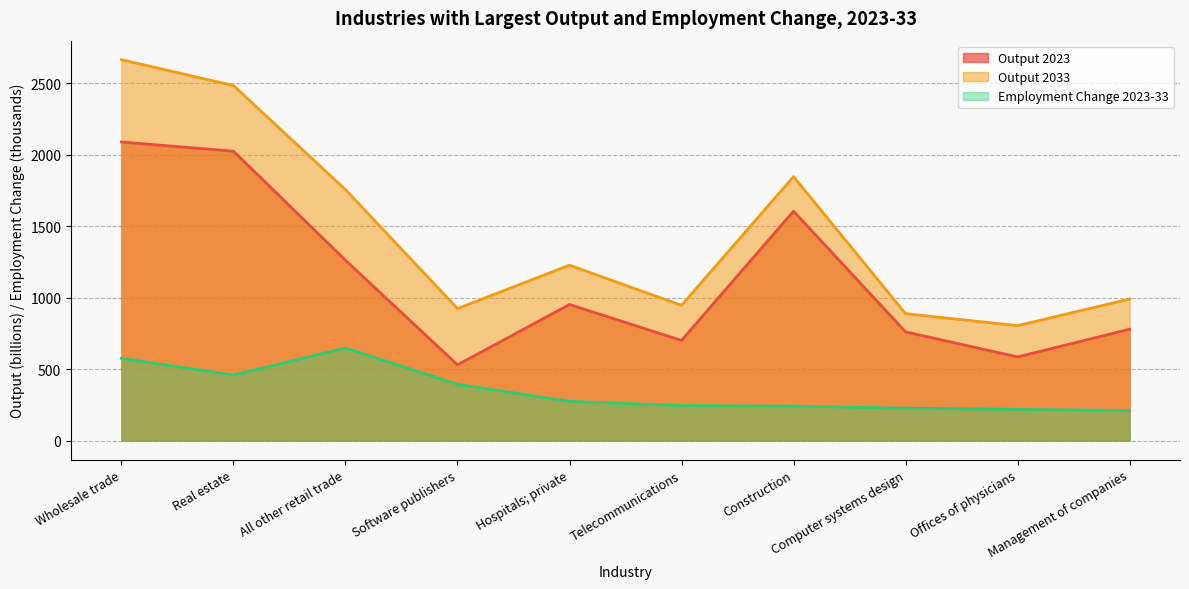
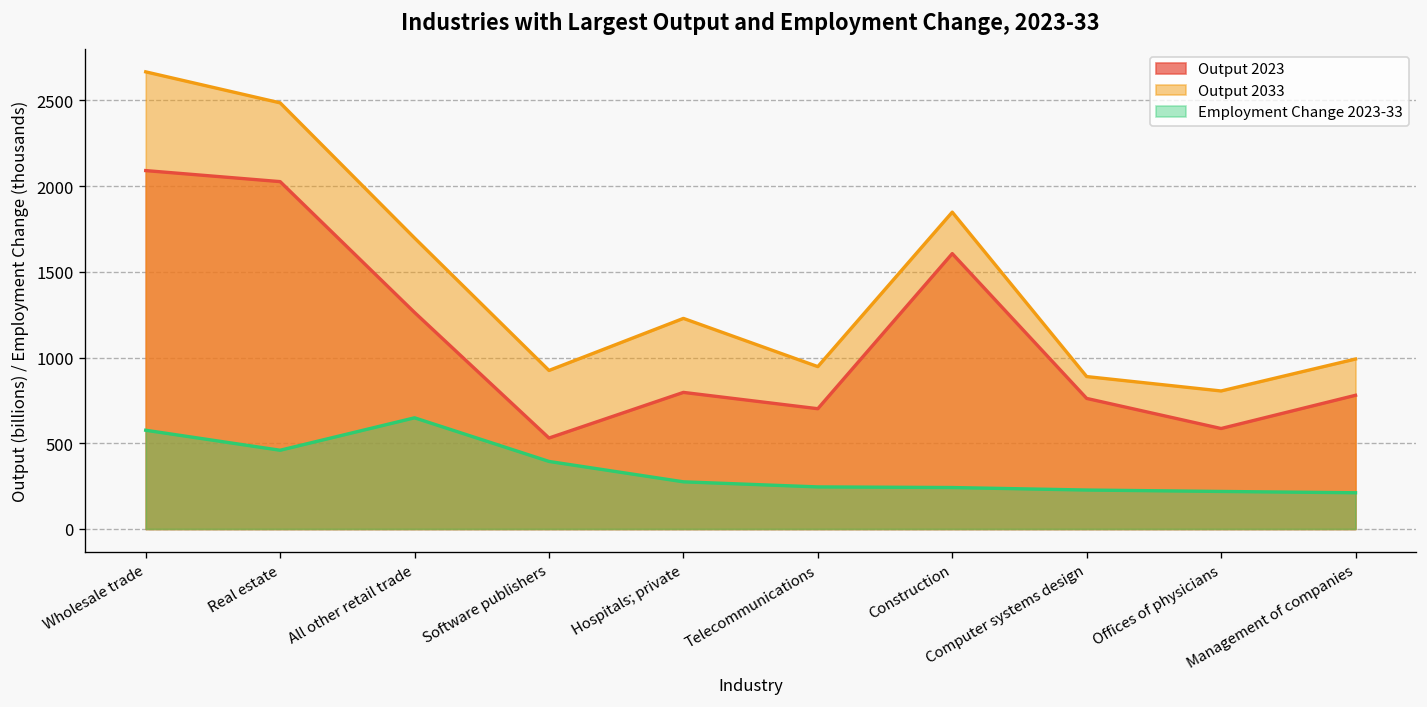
  {
    "Output 2023": {
      "Wholesale trade": 2090,
      "Real estate": 2030,
      "All other retail trade": 1260,
      "Software publishers": 530,
-     "Hospitals; private": 950,
+     "Hospitals; private": 800,
      "Telecommunications": 700,
      "Construction": 1610,
      "Computer systems design": 760,
      "Offices of physicians": 590,
      "Management of companies": 780
    },
    "Output 2033": {
      "Wholesale trade": 2670,
      "Real estate": 2490,
-     "All other retail trade": 1760,
+     "All other retail trade": 1700,
      "Software publishers": 920,
      "Hospitals; private": 1230,
      "Telecommunications": 950,
      "Construction": 1850,
      "Computer systems design": 890,
      "Offices of physicians": 810,
      "Management of companies": 990
    },
    "Employment Change 2023-33": {
      "Wholesale trade": 580,
      "Real estate": 460,
      "All other retail trade": 650,
      "Software publishers": 390,
      "Hospitals; private": 280,
      "Telecommunications": 250,
      "Construction": 240,
      "Computer systems design": 230,
      "Offices of physicians": 220,
      "Management of companies": 210
    }
  }
